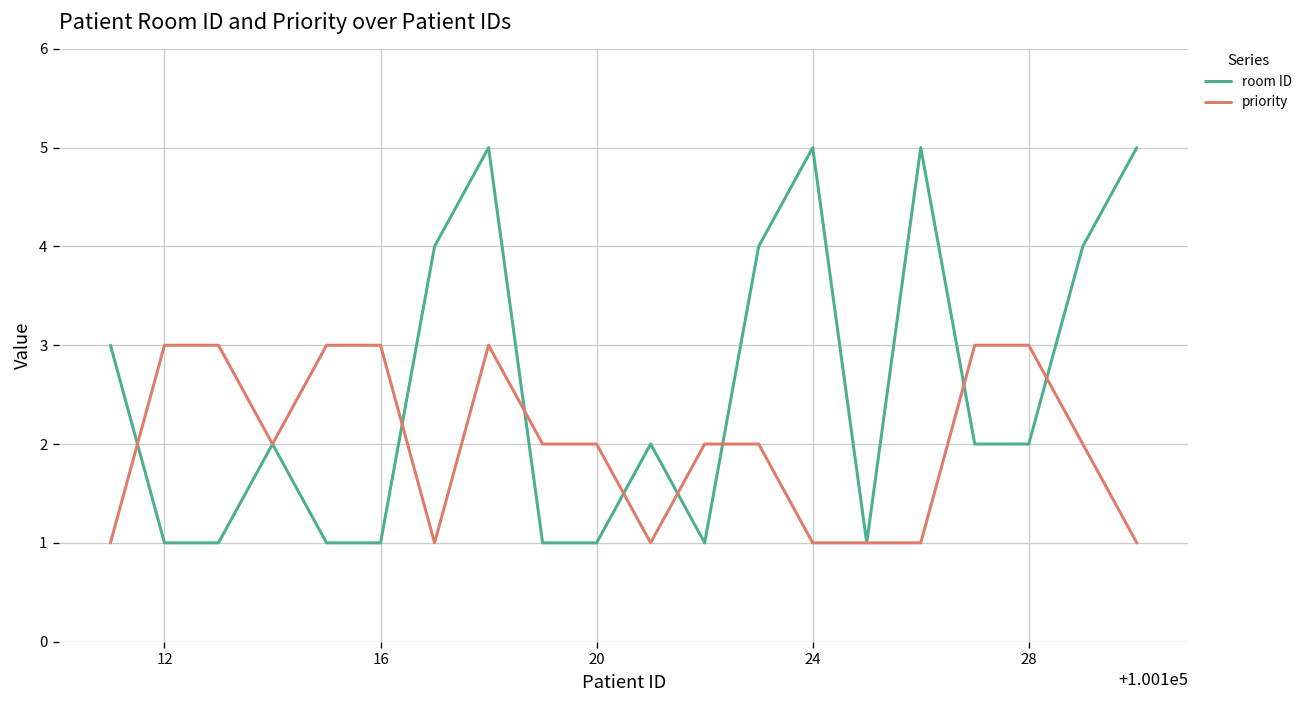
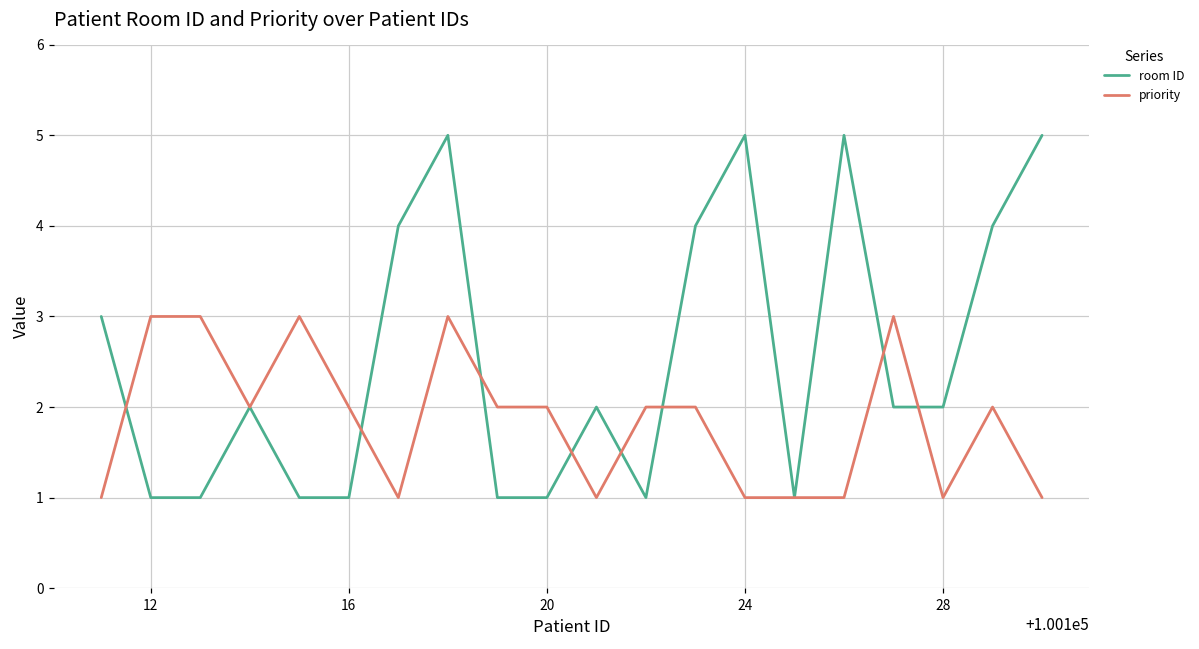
  {
    "room ID": {
      "12": 1,
      "16": 1,
      "20": 1,
      "24": 5,
      "28": 2
    },
    "priority": {
      "12": 3,
-     "16": 3,
+     "16": 2,
      "20": 2,
      "24": 1,
-     "28": 3
+     "28": 1
    }
  }
